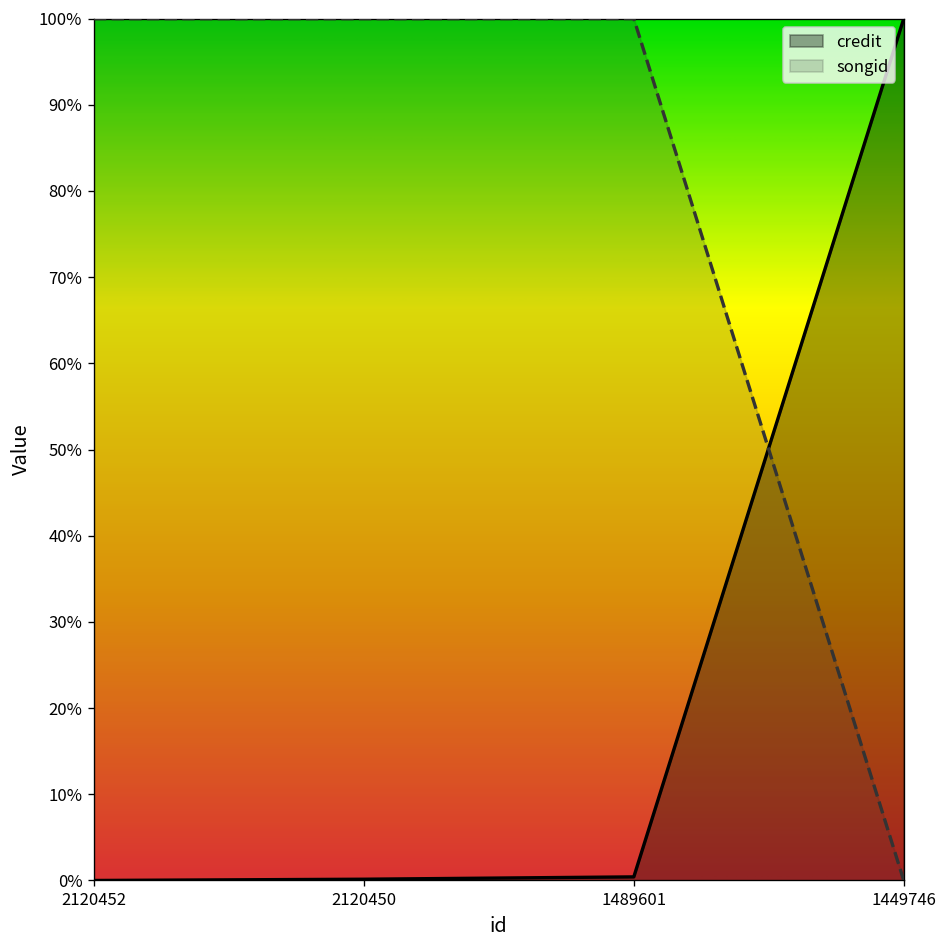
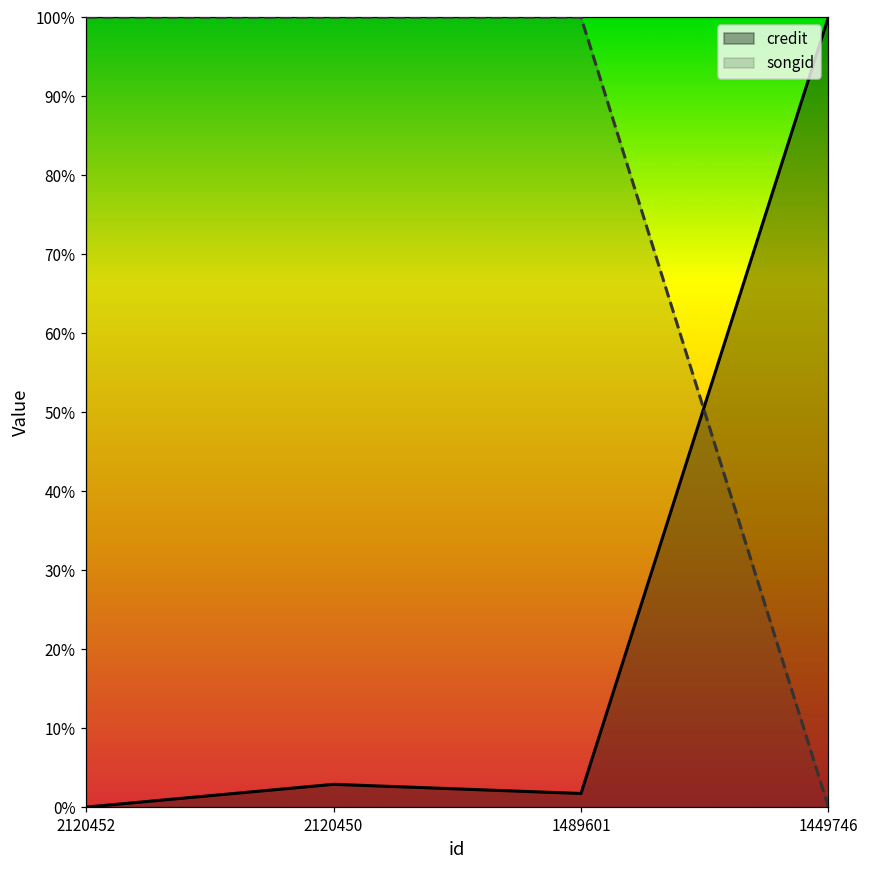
  {
    "credit": {
      "2120452": "0%",
-     "2120450": "0%",
-     "1489601": "0%",
+     "2120450": "3%",
+     "1489601": "2%",
      "1449746": "100%"
    },
    "songid": {
      "2120452": "100%",
      "2120450": "100%",
      "1489601": "100%",
      "1449746": "0%"
    }
  }
